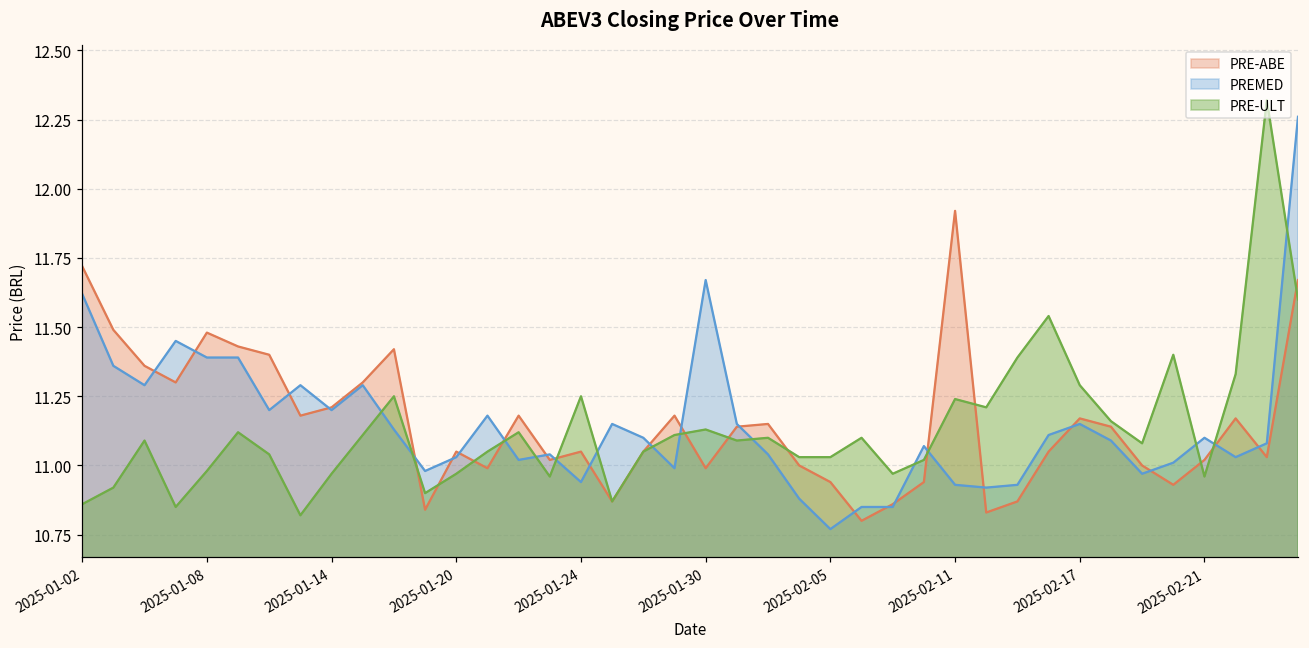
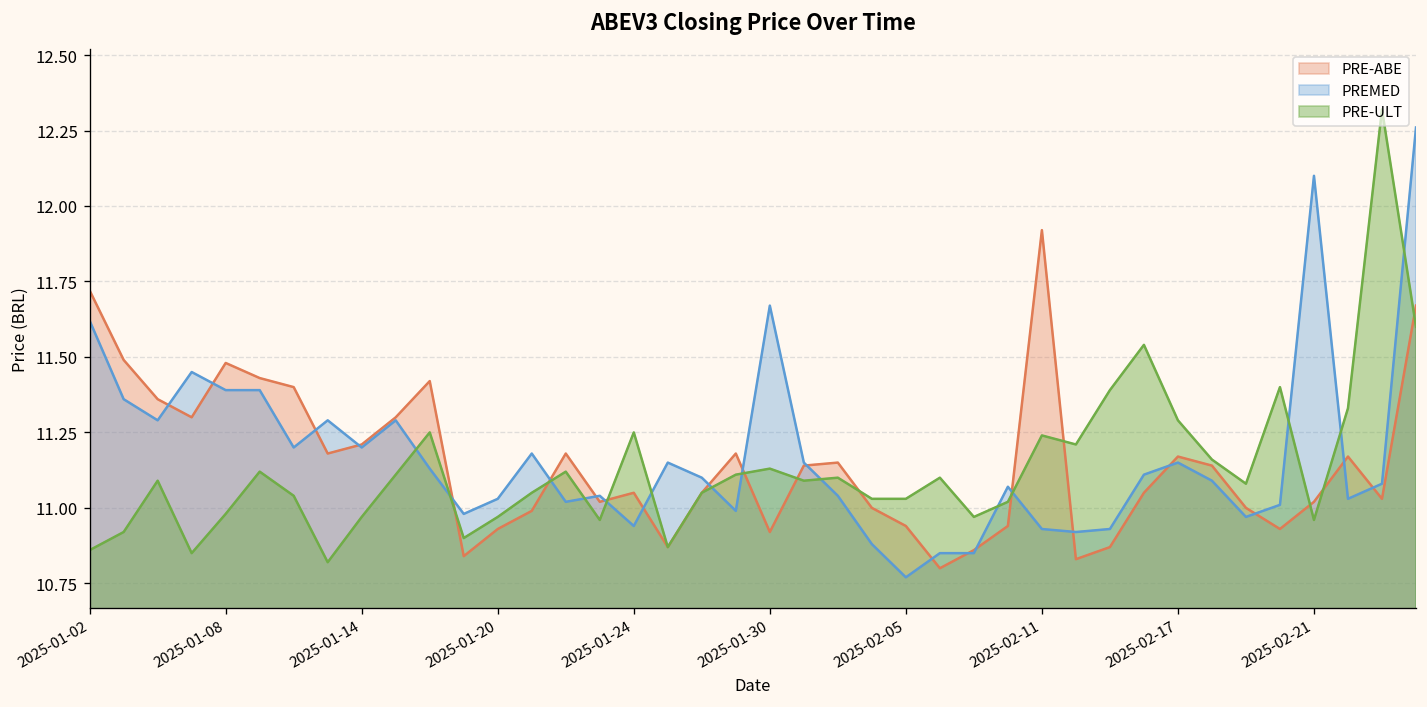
  {
    "PRE-ABE": {
      "2025-01-02": 11.72,
      "2025-01-08": 11.48,
      "2025-01-14": 11.21,
-     "2025-01-20": 11.05,
+     "2025-01-20": 10.93,
      "2025-01-24": 11.05,
-     "2025-01-30": 10.99,
+     "2025-01-30": 10.92,
      "2025-02-05": 10.94,
      "2025-02-11": 11.92,
      "2025-02-17": 11.17,
      "2025-02-21": 11.02
    },
    "PREMED": {
      "2025-01-02": 11.62,
      "2025-01-08": 11.39,
      "2025-01-14": 11.2,
      "2025-01-20": 11.03,
      "2025-01-24": 10.94,
      "2025-01-30": 11.67,
      "2025-02-05": 10.77,
      "2025-02-11": 10.93,
      "2025-02-17": 11.15,
-     "2025-02-21": 11.1
+     "2025-02-21": 12.1
    },
    "PRE-ULT": {
      "2025-01-02": 10.86,
      "2025-01-08": 10.98,
      "2025-01-14": 10.97,
      "2025-01-20": 10.97,
      "2025-01-24": 11.25,
      "2025-01-30": 11.13,
      "2025-02-05": 11.03,
      "2025-02-11": 11.24,
      "2025-02-17": 11.29,
      "2025-02-21": 10.96
    }
  }
